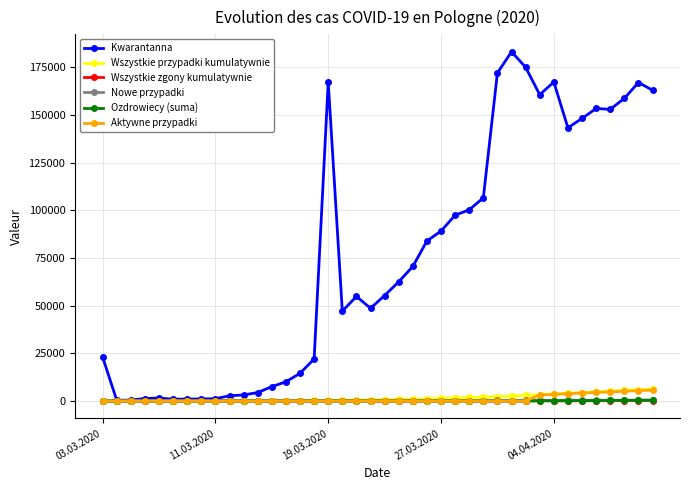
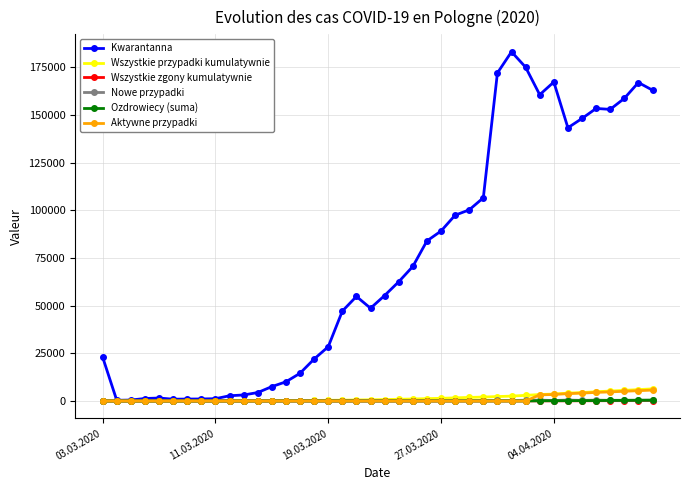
  {
    "Kwarantanna": {
      "03.03.2020": 23000,
-     "19.03.2020": 167000,
+     "19.03.2020": 28000,
      "27.03.2020": 89000,
      "04.04.2020": 167000
    }
  }
